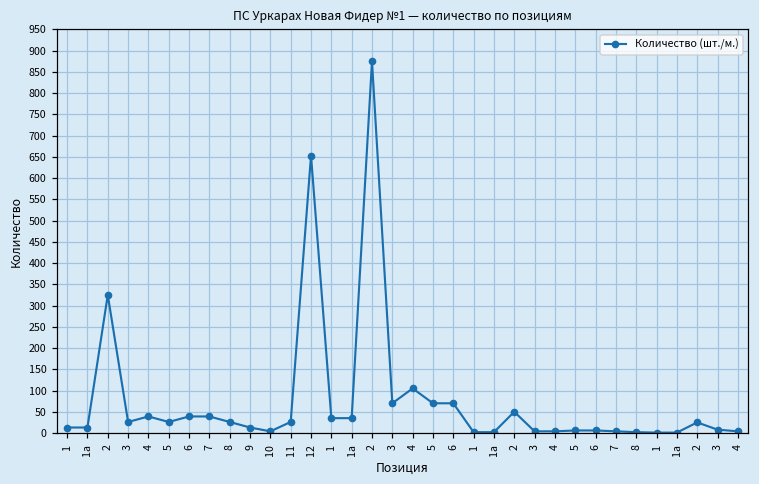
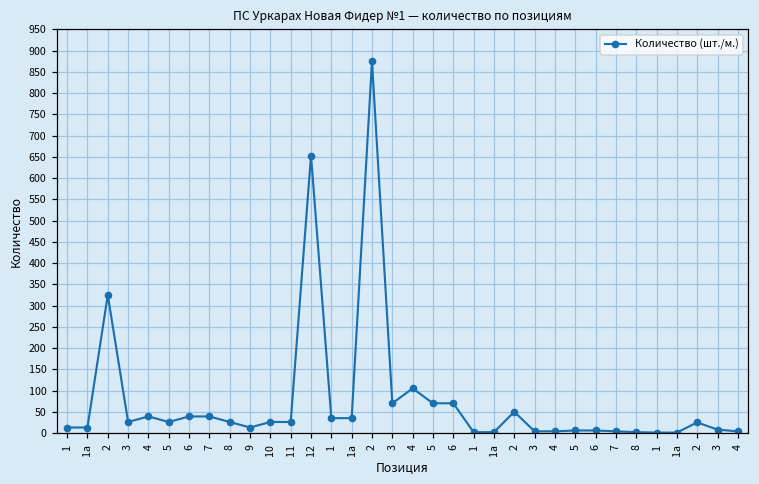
  {
    "9": 10,
-   "10": 0,
+   "10": 30,
    "11": 30,
    "12": 650
  }
